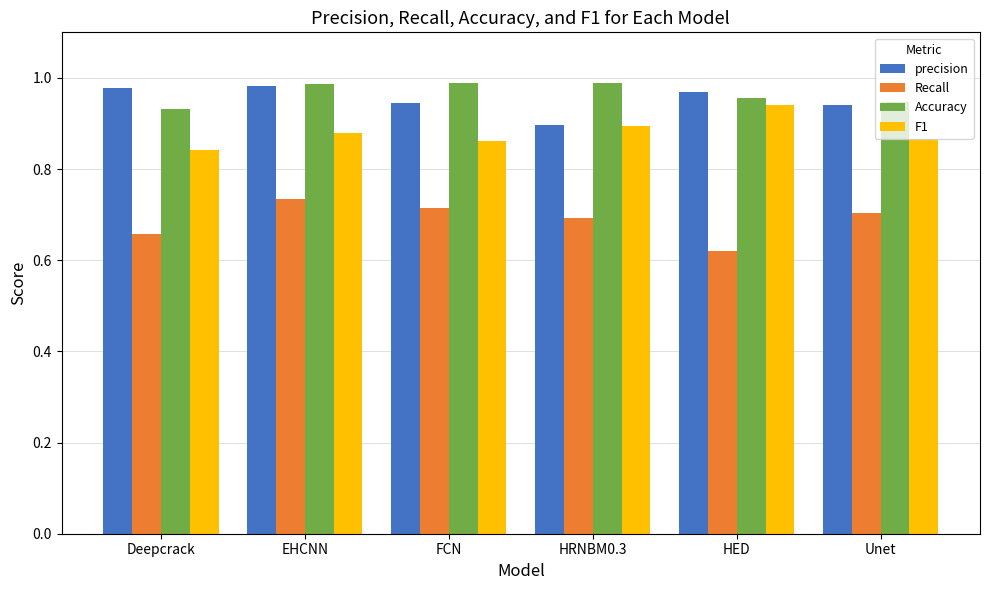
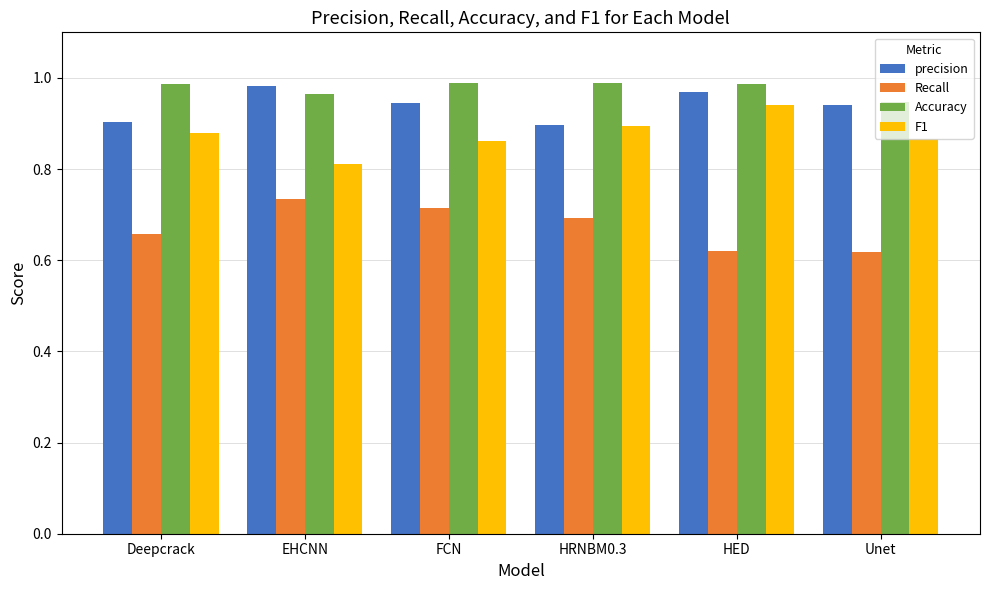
  {
    "precision": {
-     "Deepcrack": 0.98,
+     "Deepcrack": 0.90,
      "EHCNN": 0.98,
      "FCN": 0.95,
      "HRNBM0.3": 0.90,
      "HED": 0.97,
      "Unet": 0.94
    },
    "Recall": {
      "Deepcrack": 0.66,
      "EHCNN": 0.73,
      "FCN": 0.71,
      "HRNBM0.3": 0.69,
      "HED": 0.62,
-     "Unet": 0.70
+     "Unet": 0.62
    },
    "Accuracy": {
-     "Deepcrack": 0.93,
-     "EHCNN": 0.99,
+     "Deepcrack": 0.99,
+     "EHCNN": 0.96,
      "FCN": 0.99,
      "HRNBM0.3": 0.99,
-     "HED": 0.96
+     "HED": 0.99
    },
    "F1": {
-     "Deepcrack": 0.84,
-     "EHCNN": 0.88,
+     "Deepcrack": 0.88,
+     "EHCNN": 0.81,
      "FCN": 0.86,
      "HRNBM0.3": 0.89,
      "HED": 0.94,
      "Unet": 0.87
    }
  }
